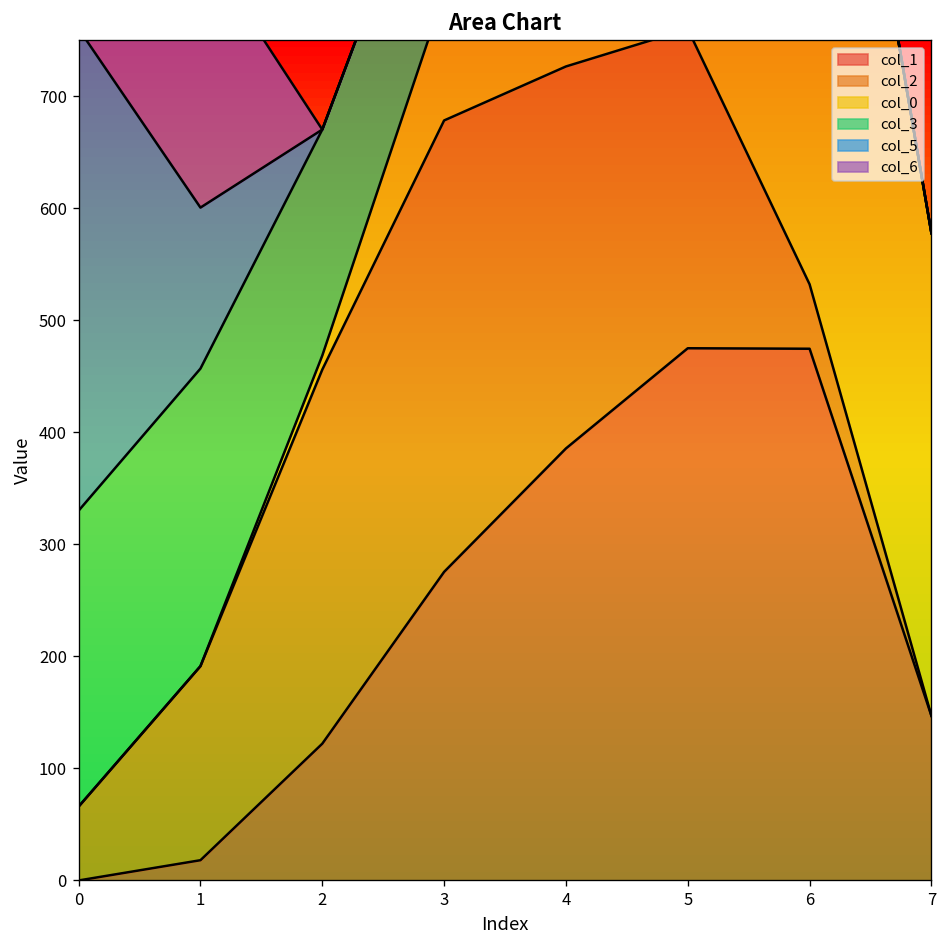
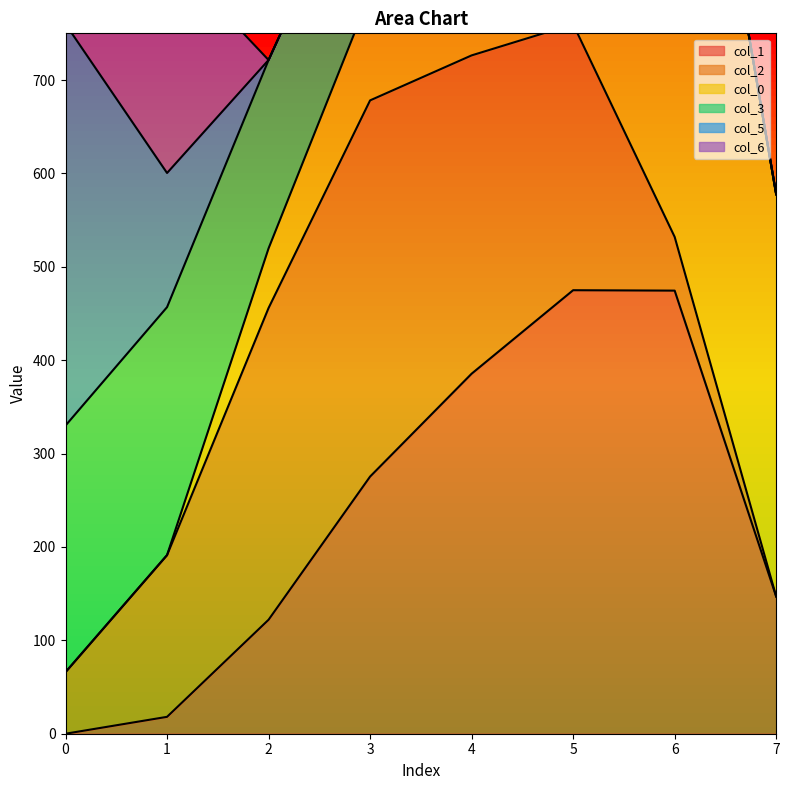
  {
    "col_0": {
-     "2": 10
+     "2": 60
    },
    "col_3": {
      "0": 260,
      "1": 270
    },
    "col_5": {
      "1": 140
    }
  }
